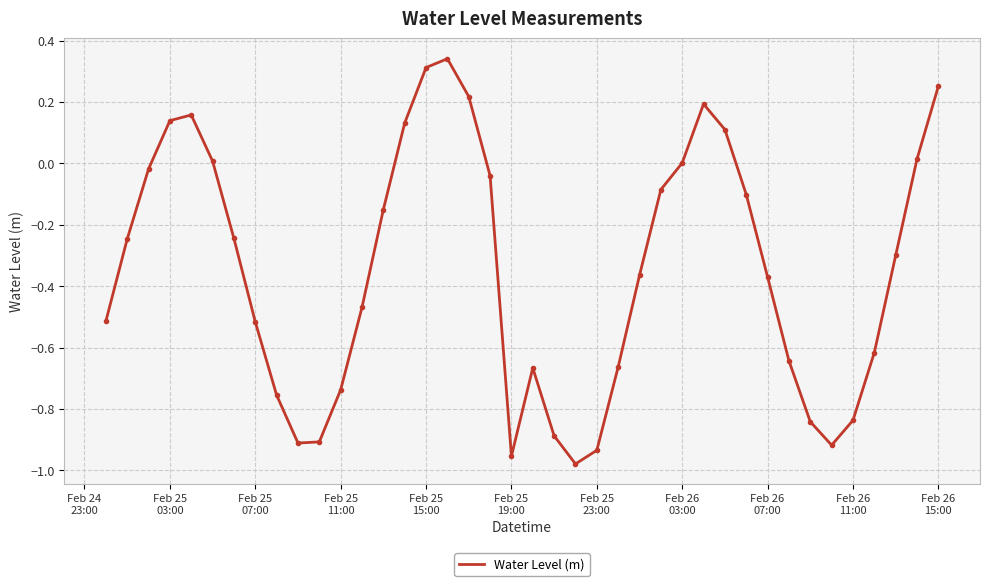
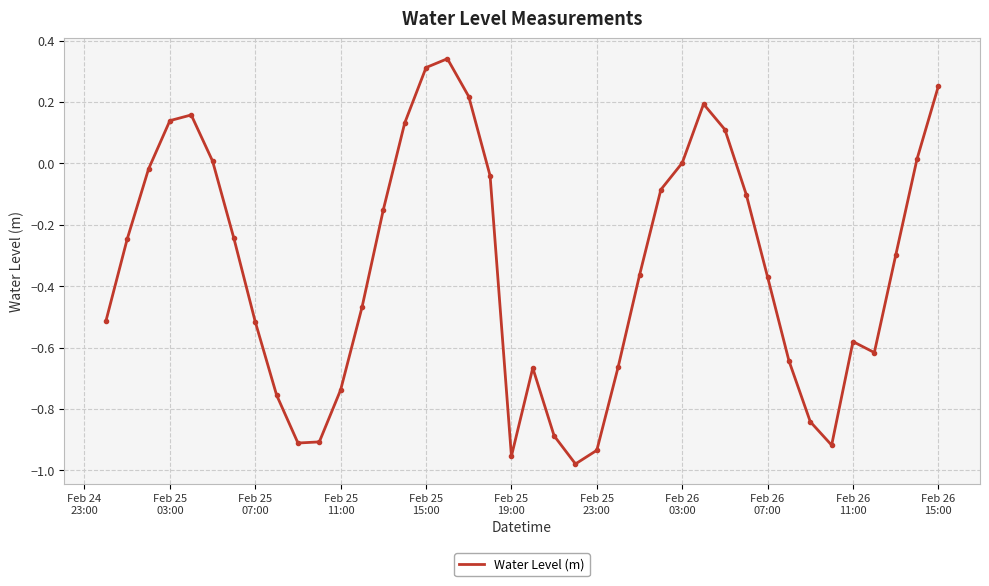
  {
    "Feb 25 03:00": 0.14,
    "Feb 25 07:00": -0.52,
    "Feb 25 11:00": -0.74,
    "Feb 25 15:00": 0.31,
    "Feb 25 19:00": -0.95,
    "Feb 25 23:00": -0.93,
    "Feb 26 03:00": 0.00,
    "Feb 26 07:00": -0.37,
-   "Feb 26 11:00": -0.84,
+   "Feb 26 11:00": -0.58,
    "Feb 26 15:00": 0.25
  }
